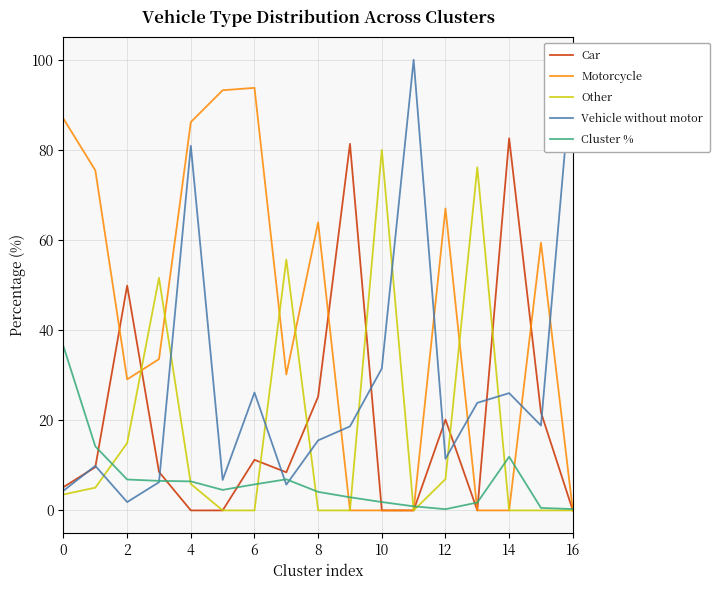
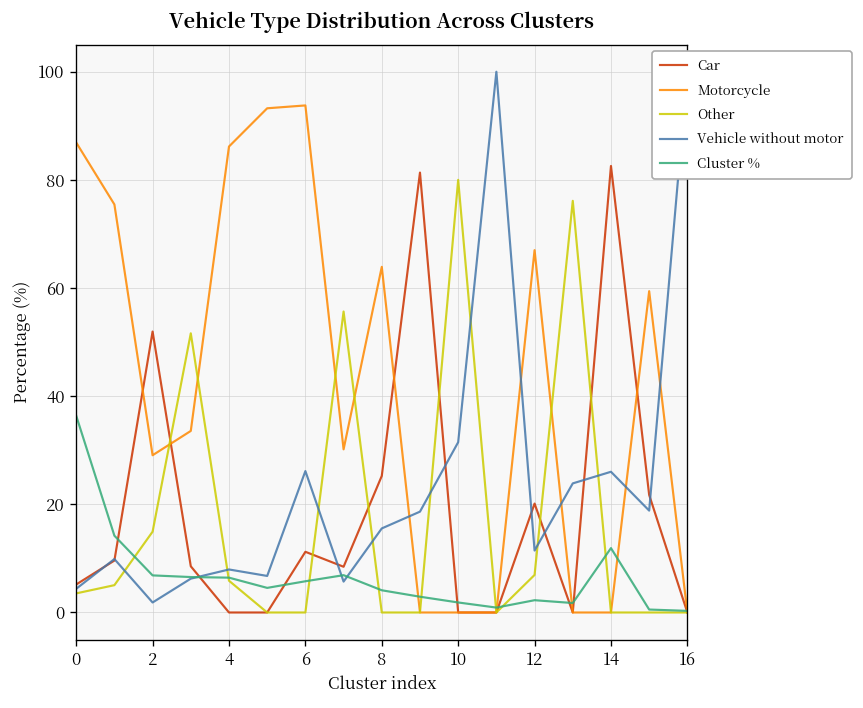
  {
    "Car": {
      "0": 5,
-     "2": 50,
+     "2": 52,
      "4": 0,
      "6": 11,
      "8": 25,
      "12": 20,
      "14": 83
    },
    "Motorcycle": {
      "0": 87,
      "2": 29,
      "4": 86,
      "6": 94,
      "8": 64,
      "12": 67
    },
    "Other": {
      "0": 4,
      "2": 15,
      "6": 0,
      "8": 0,
      "10": 80,
      "12": 7
    },
    "Vehicle without motor": {
      "0": 4,
      "2": 2,
-     "4": 81,
+     "4": 8,
      "6": 26,
      "8": 16,
      "10": 31,
      "12": 11,
      "14": 26
    },
    "Cluster %": {
      "0": 36,
      "2": 7,
      "6": 6,
      "8": 4,
      "10": 2,
-     "12": 0,
+     "12": 2,
      "14": 12
    }
  }
